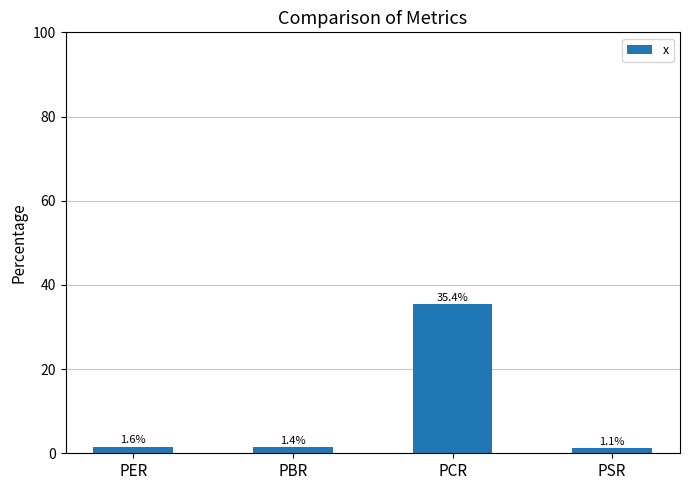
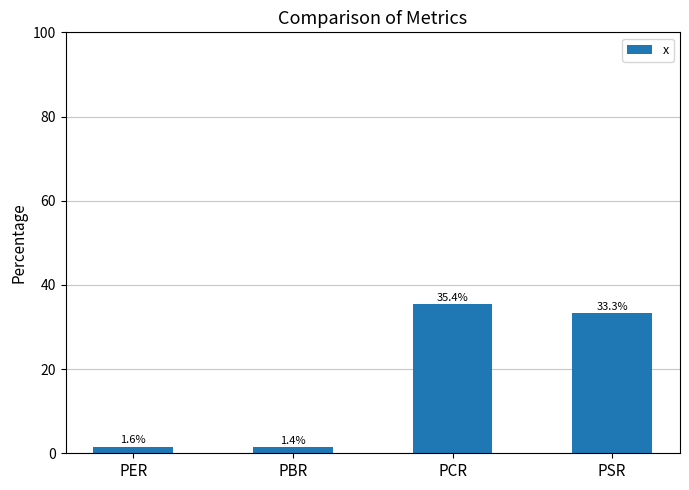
  {
    "PER": "1.6%",
    "PBR": "1.4%",
    "PCR": "35.4%",
-   "PSR": "1.1%"
+   "PSR": "33.3%"
  }
